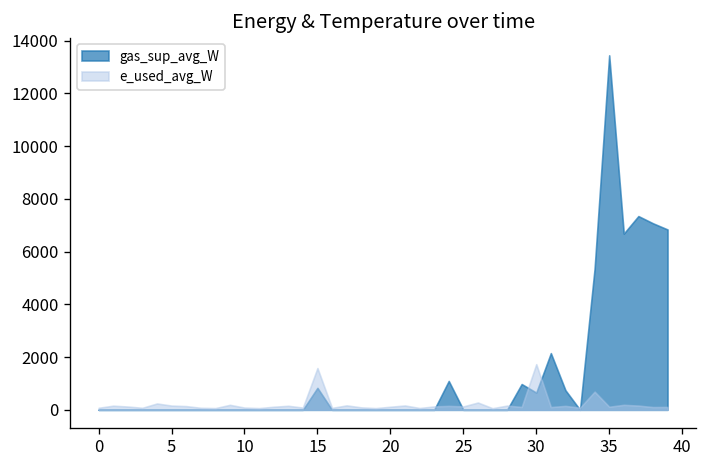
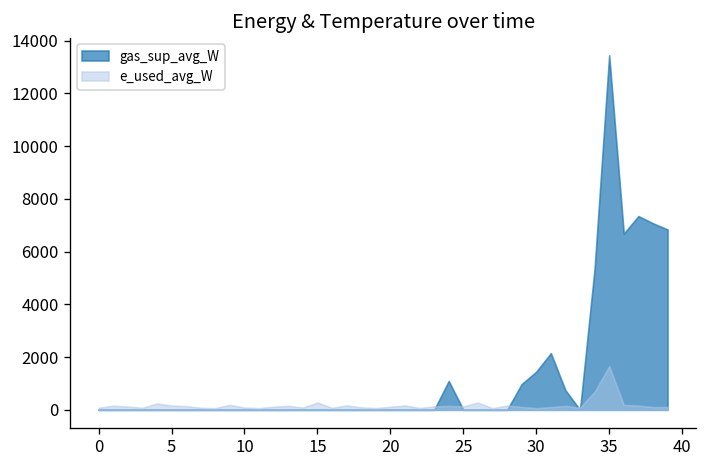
  {
    "gas_sup_avg_W": {
      "5": 0,
-     "15": 800,
+     "15": 0,
      "25": 0,
-     "30": 700,
+     "30": 1400,
      "35": 13400
    },
    "e_used_avg_W": {
      "5": 200,
-     "15": 1600,
+     "15": 300,
      "25": 100,
-     "30": 1700,
-     "35": 100
+     "30": 100,
+     "35": 1700
    }
  }
